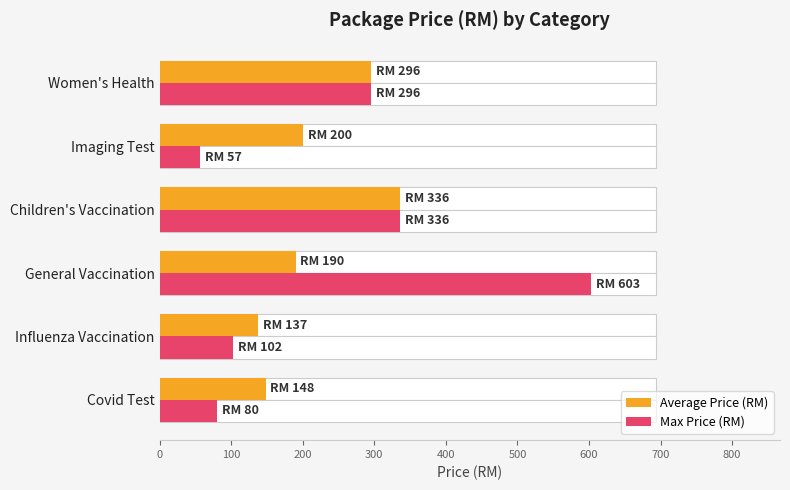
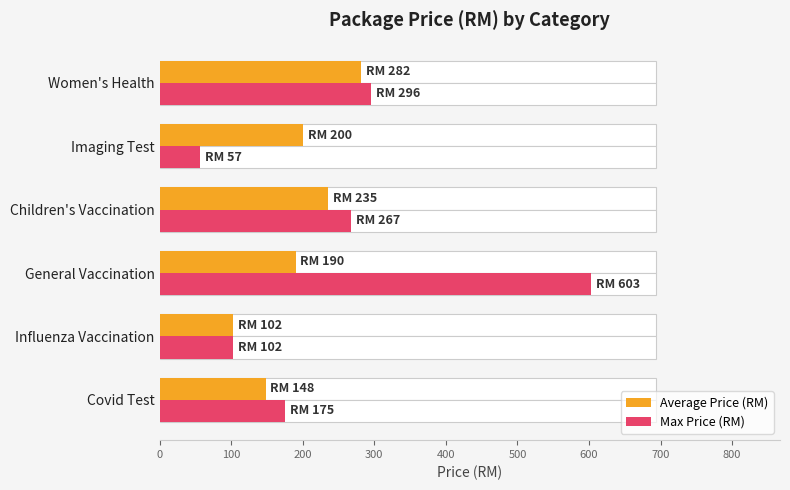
  {
    "Average Price (RM)": {
-     "Women's Health": 296,
-     "Children's Vaccination": 336,
-     "Influenza Vaccination": 137
+     "Women's Health": 282,
+     "Children's Vaccination": 235,
+     "Influenza Vaccination": 102
    },
    "Max Price (RM)": {
-     "Children's Vaccination": 336,
-     "Covid Test": 80
+     "Children's Vaccination": 267,
+     "Covid Test": 175
    }
  }
